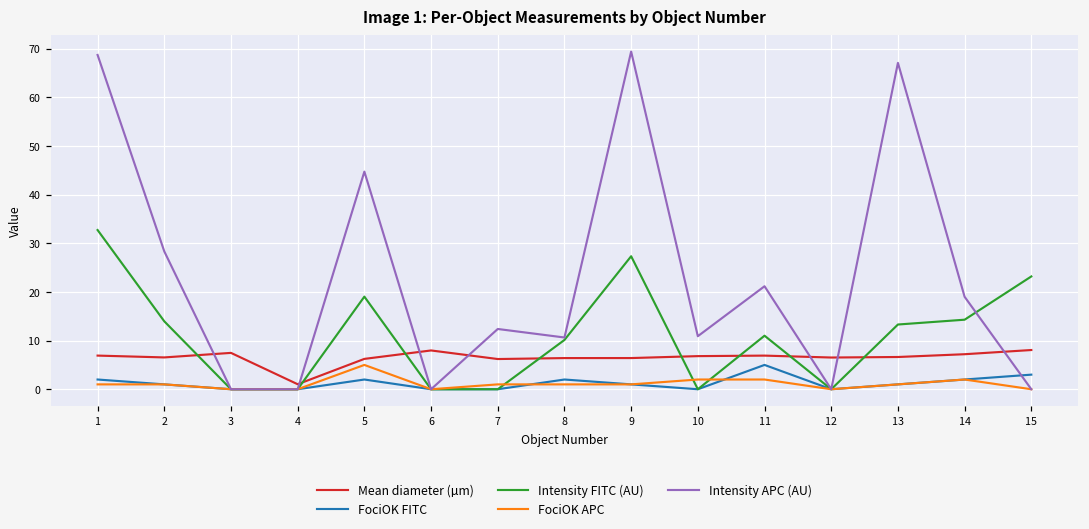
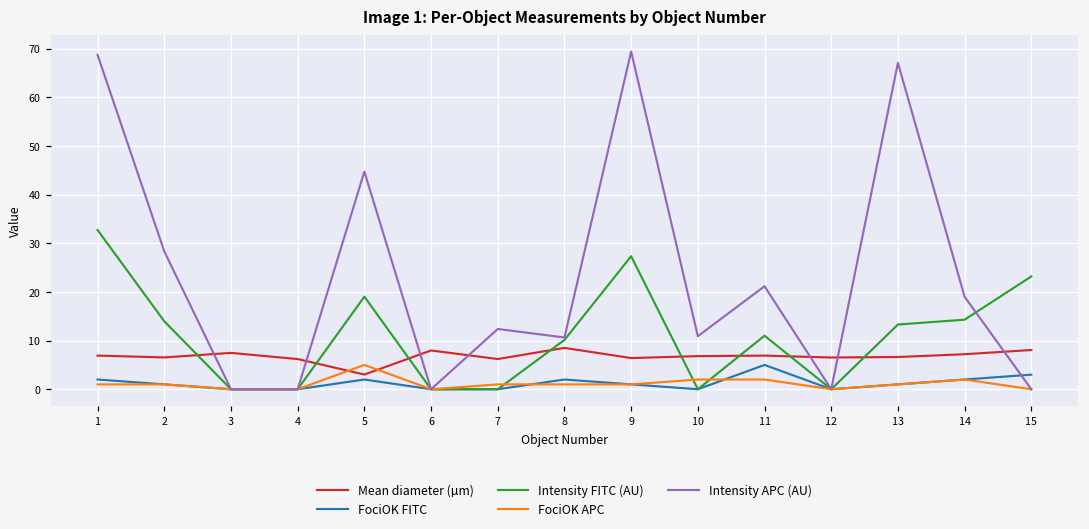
  {
    "Mean diameter (µm)": {
      "1": 7,
      "2": 7,
      "3": 7,
-     "4": 1,
-     "5": 6,
+     "4": 6,
+     "5": 3,
      "6": 8,
      "7": 6,
-     "8": 6,
+     "8": 9,
      "9": 6,
      "10": 7,
      "11": 7,
      "12": 7,
      "13": 7,
      "14": 7,
      "15": 8
    },
    "FociOK FITC": {
      "1": 2,
      "5": 2,
      "8": 2,
      "11": 5,
      "15": 3
    },
    "Intensity FITC (AU)": {
      "1": 33,
      "2": 14,
      "5": 19,
      "9": 27,
      "11": 11,
      "13": 13,
      "14": 14,
      "15": 23
    },
    "FociOK APC": {
      "1": 1,
      "5": 5,
      "7": 1,
      "8": 1,
      "10": 2,
      "11": 2
    },
    "Intensity APC (AU)": {
      "1": 69,
      "2": 28,
      "5": 45,
      "7": 12,
      "9": 69,
      "10": 11,
      "11": 21,
      "13": 67,
      "14": 19
    }
  }
